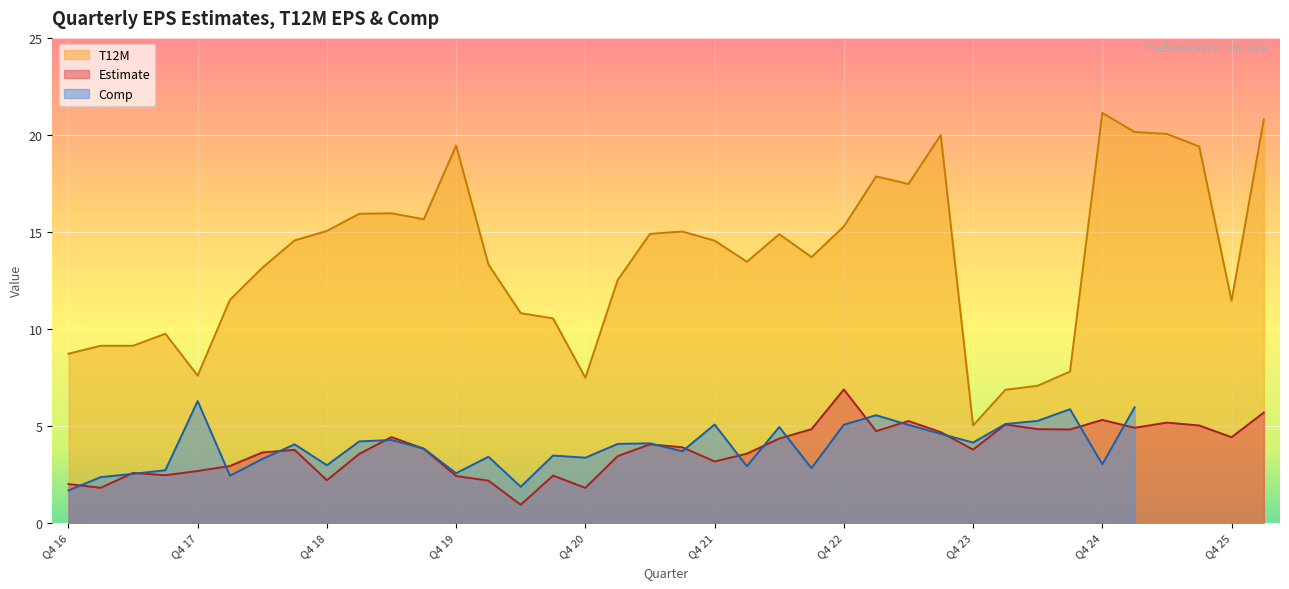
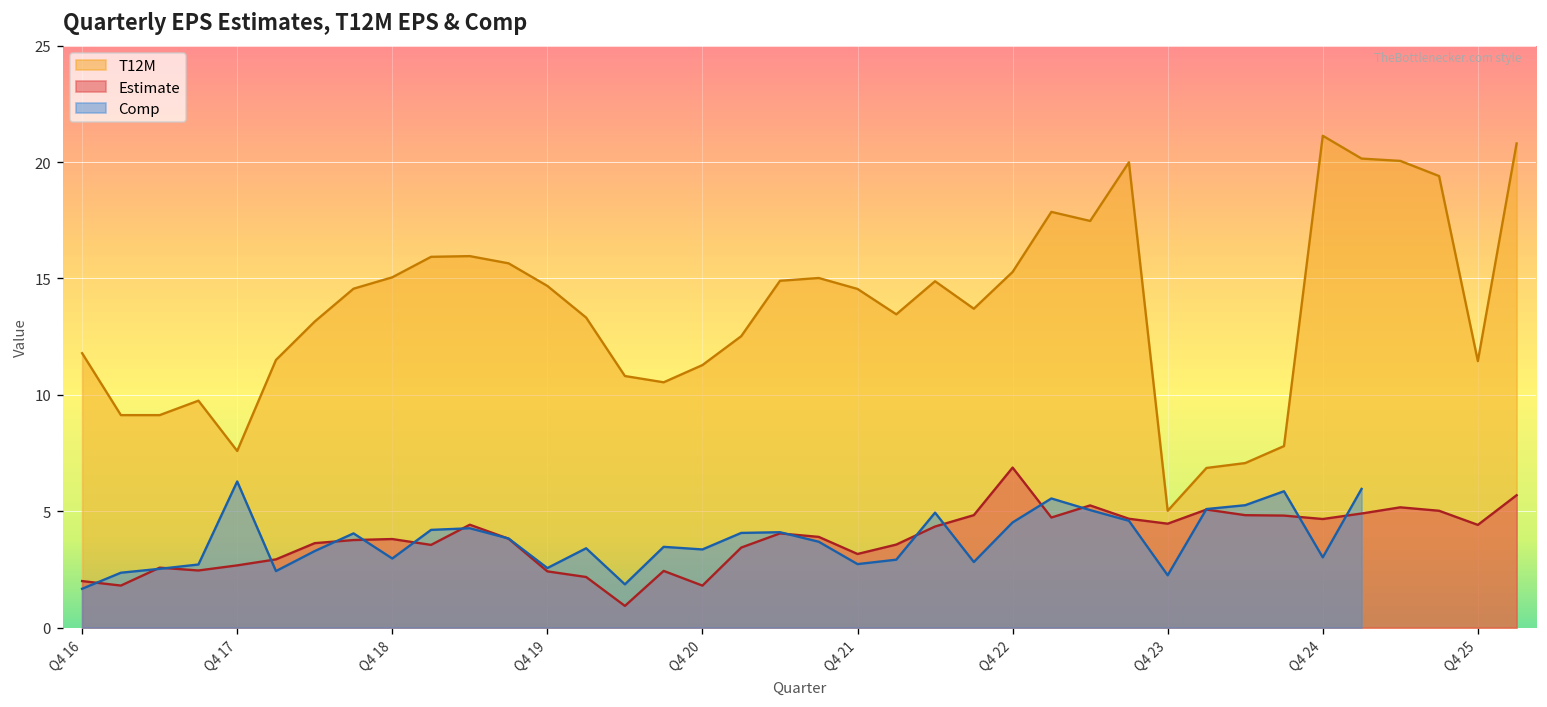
  {
    "T12M": {
-     "Q4 16": 8.7,
+     "Q4 16": 11.8,
      "Q4 17": 7.6,
      "Q4 18": 15.1,
-     "Q4 19": 19.5,
-     "Q4 20": 7.5,
+     "Q4 19": 14.7,
+     "Q4 20": 11.3,
      "Q4 21": 14.6,
      "Q4 22": 15.3,
      "Q4 23": 5.0,
      "Q4 24": 21.1,
      "Q4 25": 11.5
    },
    "Estimate": {
      "Q4 16": 2.0,
      "Q4 17": 2.7,
-     "Q4 18": 2.2,
+     "Q4 18": 3.8,
      "Q4 19": 2.4,
      "Q4 20": 1.8,
      "Q4 21": 3.2,
      "Q4 22": 6.9,
-     "Q4 23": 3.8,
-     "Q4 24": 5.3,
+     "Q4 23": 4.5,
+     "Q4 24": 4.7,
      "Q4 25": 4.4
    },
    "Comp": {
      "Q4 16": 1.7,
      "Q4 17": 6.3,
      "Q4 18": 3.0,
      "Q4 19": 2.6,
      "Q4 20": 3.4,
-     "Q4 21": 5.1,
-     "Q4 22": 5.1,
-     "Q4 23": 4.1,
+     "Q4 21": 2.7,
+     "Q4 22": 4.5,
+     "Q4 23": 2.3,
      "Q4 24": 3.0
    }
  }
